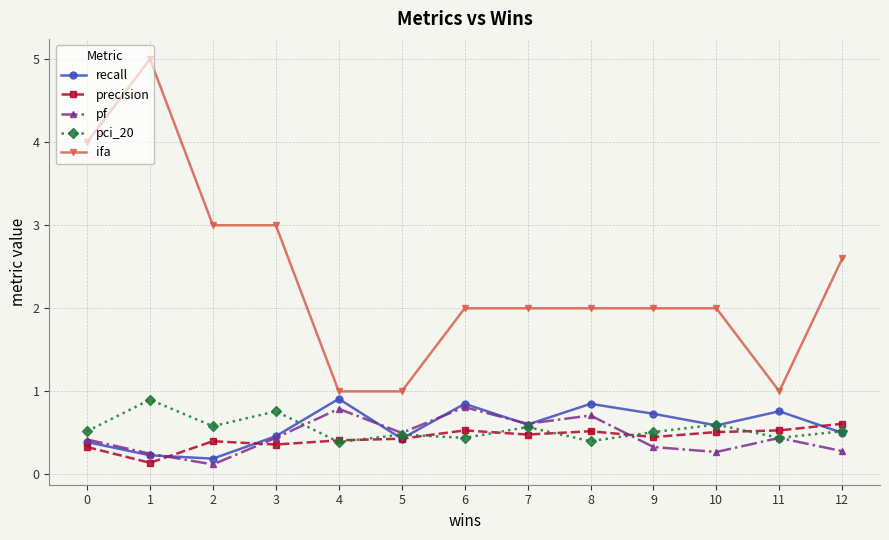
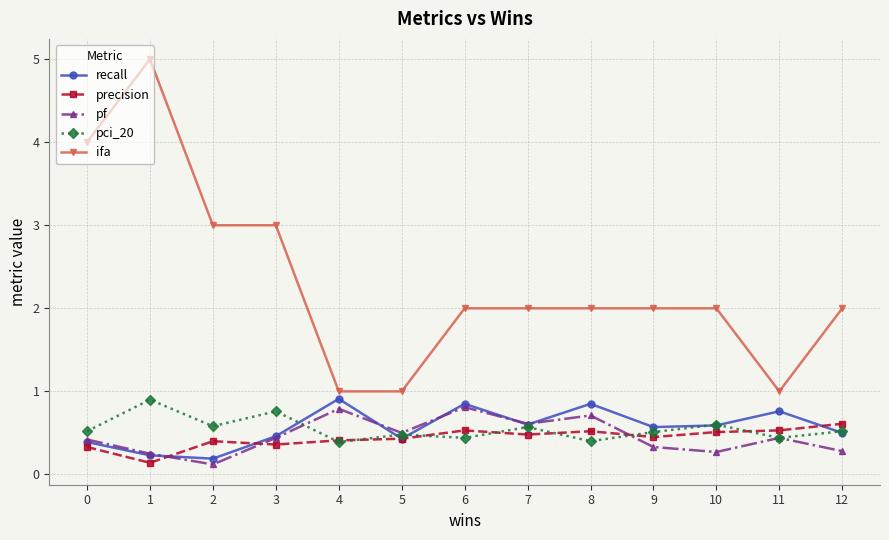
  {
    "recall": {
      "2": 0.2,
      "4": 0.9,
      "6": 0.9,
      "8": 0.9,
-     "9": 0.7,
+     "9": 0.6,
      "11": 0.8
    },
    "precision": {
      "0": 0.3,
      "1": 0.1,
      "2": 0.4,
      "3": 0.4,
      "6": 0.5,
      "7": 0.5,
      "8": 0.5,
      "9": 0.5,
      "10": 0.5,
      "11": 0.5,
      "12": 0.6
    },
    "pf": {
      "2": 0.1,
      "4": 0.8,
      "6": 0.8,
      "8": 0.7,
      "9": 0.3,
      "10": 0.3,
      "12": 0.3
    },
    "pci_20": {
      "0": 0.5,
      "1": 0.9,
      "2": 0.6,
      "3": 0.8,
      "6": 0.4,
      "8": 0.4,
      "9": 0.5
    },
    "ifa": {
      "2": 3.0,
      "3": 3.0,
      "4": 1.0,
      "5": 1.0,
      "6": 2.0,
      "7": 2.0,
      "8": 2.0,
      "9": 2.0,
      "10": 2.0,
      "11": 1.0,
-     "12": 2.6
+     "12": 2.0
    }
  }
